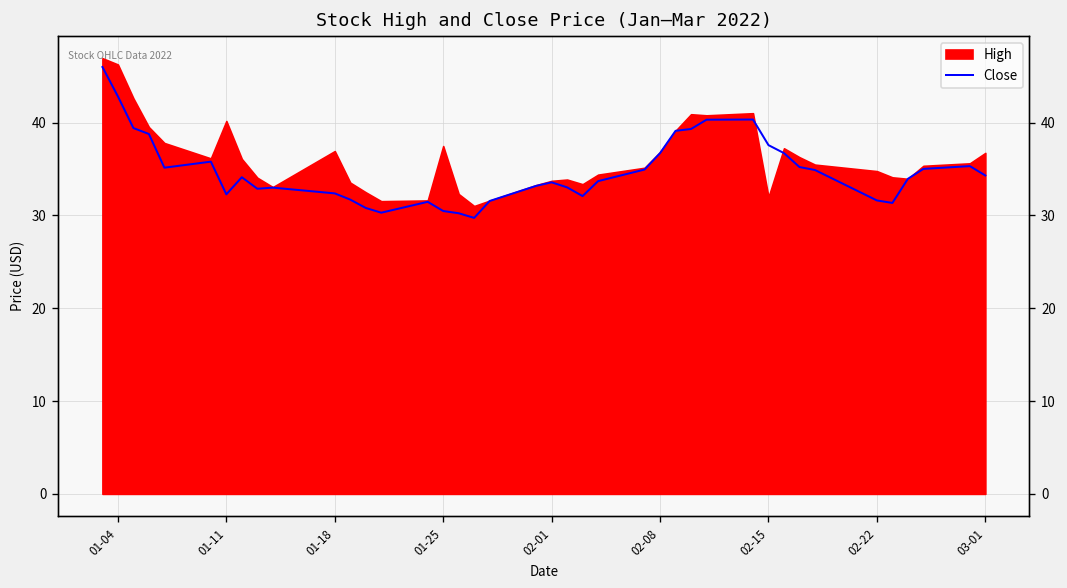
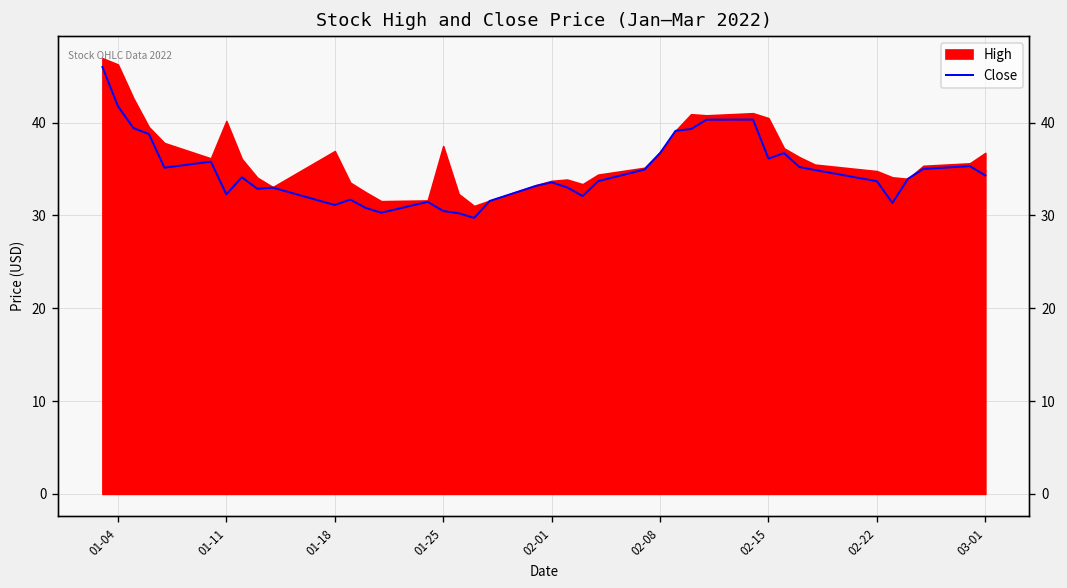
  {
    "Close": {
-     "01-04": 43,
+     "01-04": 42,
      "01-11": 32,
-     "01-18": 32,
+     "01-18": 31,
      "01-25": 30,
-     "02-15": 38,
-     "02-22": 32,
+     "02-15": 36,
+     "02-22": 34,
      "03-01": 34
    },
    "High": {
      "01-04": 46,
      "01-11": 40,
      "01-18": 37,
      "01-25": 37,
-     "02-15": 32,
+     "02-15": 40,
      "02-22": 35,
      "03-01": 37
    }
  }
